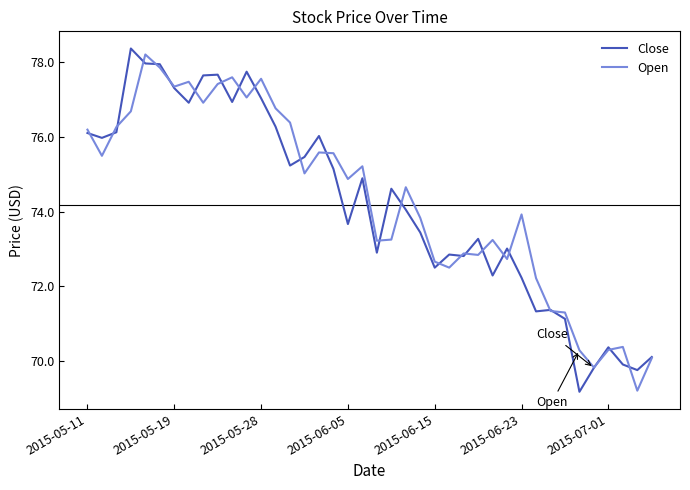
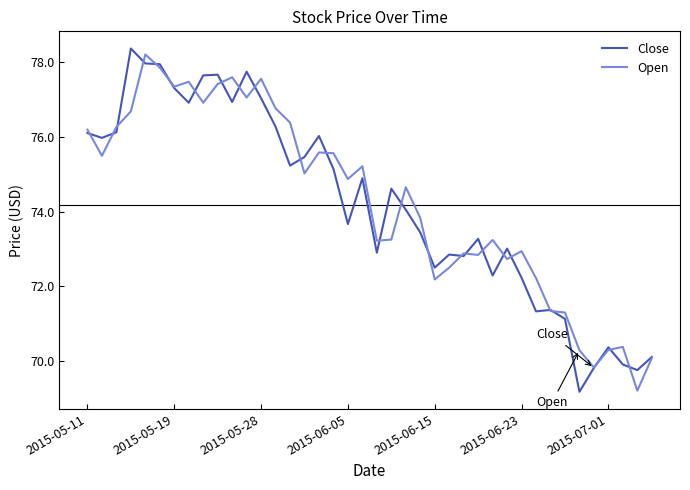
  {
    "Close": {
      "2015-05-11": 76.1,
      "2015-05-28": 77.0,
      "2015-06-05": 73.7,
      "2015-06-15": 72.5,
      "2015-06-23": 72.2,
      "2015-07-01": 70.4
    },
    "Open": {
      "2015-05-11": 76.2,
      "2015-05-28": 77.6,
      "2015-06-05": 74.9,
-     "2015-06-15": 72.7,
-     "2015-06-23": 73.9,
+     "2015-06-15": 72.2,
+     "2015-06-23": 72.9,
      "2015-07-01": 70.3
    }
  }
